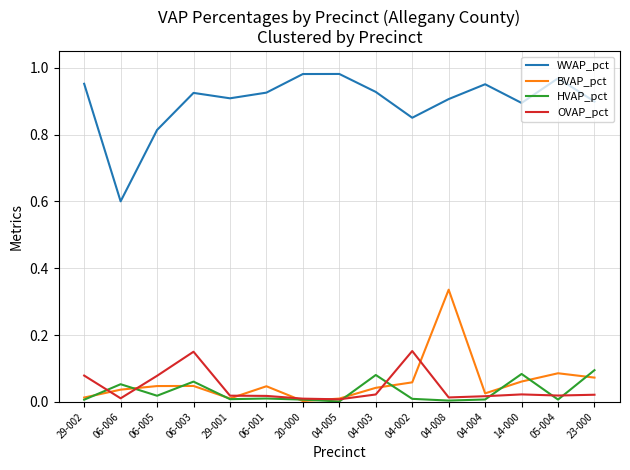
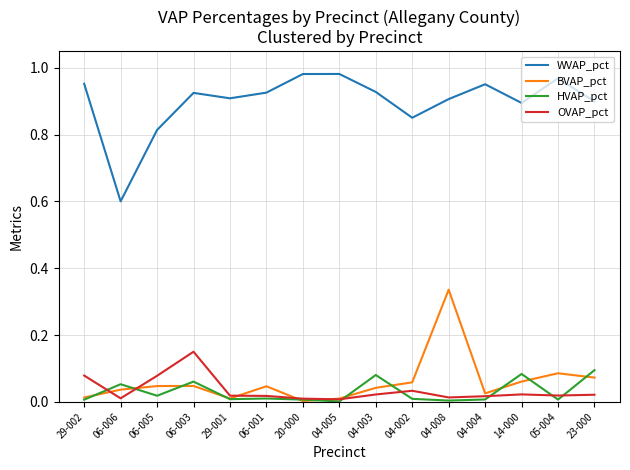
  {
    "WVAP_pct": {
      "29-002": 0.95,
      "06-006": 0.60,
      "06-005": 0.81,
      "06-003": 0.93,
      "29-001": 0.91,
      "06-001": 0.93,
      "20-000": 0.98,
      "04-005": 0.98,
      "04-003": 0.93,
      "04-002": 0.85,
      "04-008": 0.91,
      "04-004": 0.95
    },
    "BVAP_pct": {
      "06-006": 0.04,
      "06-005": 0.05,
      "06-003": 0.05,
      "06-001": 0.05,
      "04-003": 0.04,
      "04-002": 0.06,
      "04-008": 0.34,
      "04-004": 0.03,
      "14-000": 0.06,
      "05-004": 0.09,
      "23-000": 0.07
    },
    "HVAP_pct": {
      "06-006": 0.05,
      "06-005": 0.02,
      "06-003": 0.06,
      "06-001": 0.01,
      "04-003": 0.08,
      "04-002": 0.01,
      "04-008": 0.00,
      "04-004": 0.01,
      "14-000": 0.08,
      "05-004": 0.01,
      "23-000": 0.09
    },
    "OVAP_pct": {
      "29-002": 0.08,
      "06-006": 0.01,
      "06-005": 0.08,
      "06-003": 0.15,
      "29-001": 0.02,
      "06-001": 0.02,
      "04-003": 0.02,
-     "04-002": 0.15,
+     "04-002": 0.03,
      "04-008": 0.01,
      "04-004": 0.02,
      "14-000": 0.02,
      "05-004": 0.02,
      "23-000": 0.02
    }
  }
